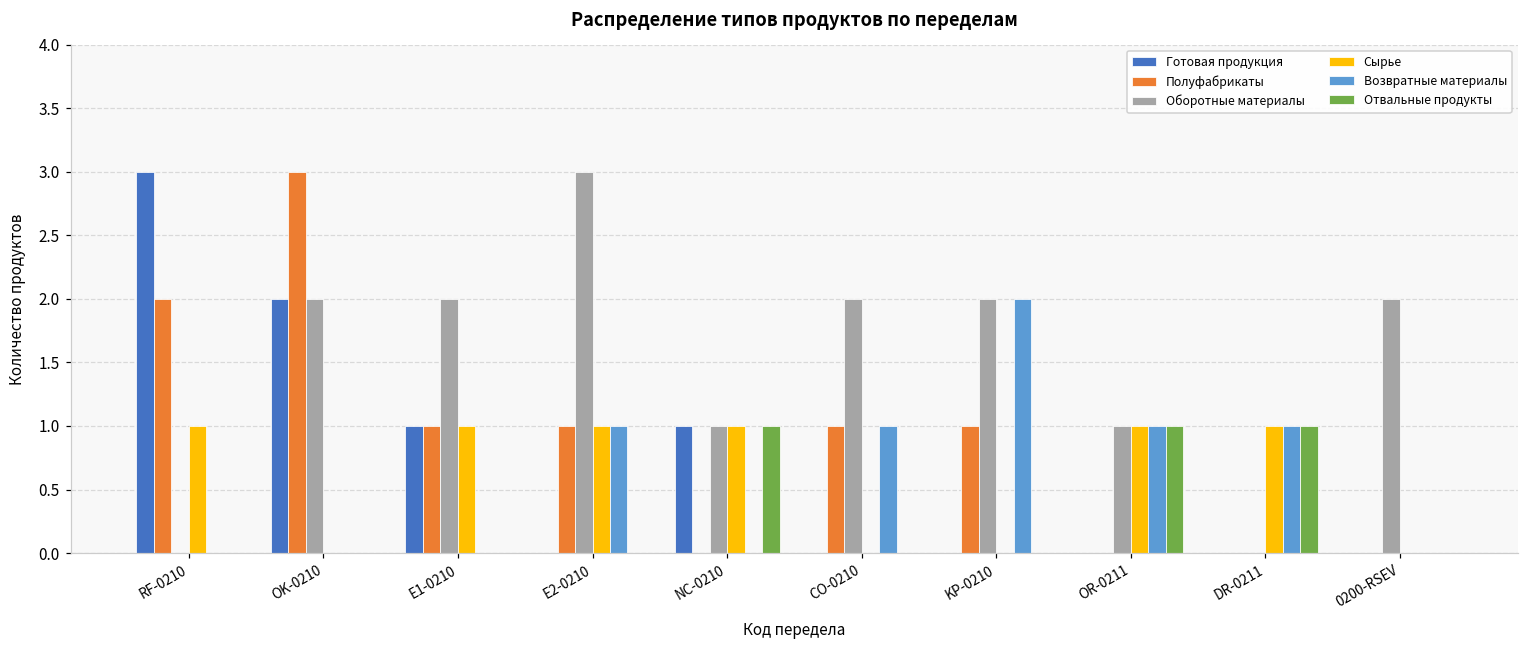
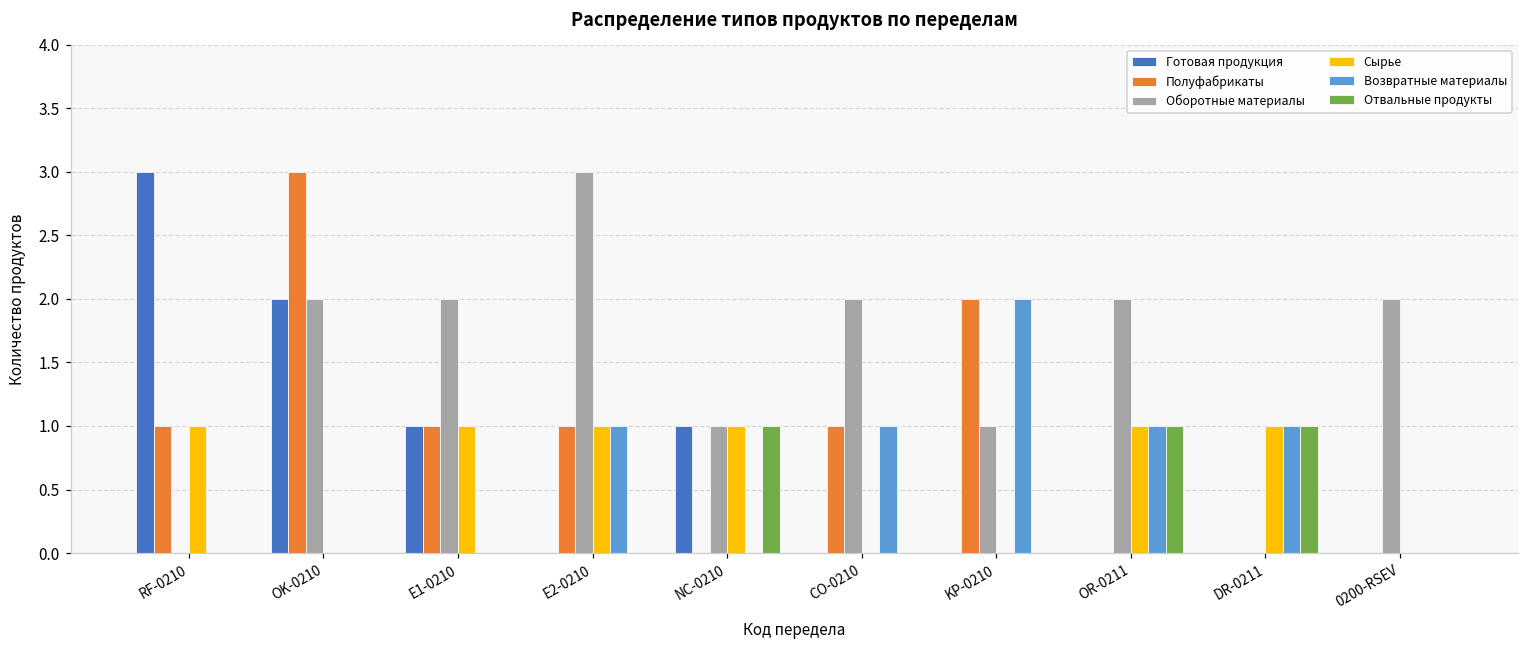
  {
    "Полуфабрикаты": {
-     "RF-0210": 2,
+     "RF-0210": 1,
      "OK-0210": 3,
      "E1-0210": 1,
      "E2-0210": 1,
      "NC-0210": 0,
      "CO-0210": 1,
-     "KP-0210": 1,
+     "KP-0210": 2,
      "OR-0211": 0,
      "DR-0211": 0,
      "0200-RSEV": 0
    },
    "Оборотные материалы": {
      "RF-0210": 0,
      "OK-0210": 2,
      "E1-0210": 2,
      "E2-0210": 3,
      "NC-0210": 1,
      "CO-0210": 2,
-     "KP-0210": 2,
-     "OR-0211": 1,
+     "KP-0210": 1,
+     "OR-0211": 2,
      "DR-0211": 0,
      "0200-RSEV": 2
    },
    "Сырье": {
      "RF-0210": 1,
      "OK-0210": 0,
      "E1-0210": 1,
      "E2-0210": 1,
      "NC-0210": 1,
      "CO-0210": 0,
      "KP-0210": 0,
      "OR-0211": 1,
      "DR-0211": 1,
      "0200-RSEV": 0
    },
    "Отвальные продукты": {
      "RF-0210": 0,
      "OK-0210": 0,
      "E1-0210": 0,
      "E2-0210": 0,
      "NC-0210": 1,
      "CO-0210": 0,
      "KP-0210": 0,
      "OR-0211": 1,
      "DR-0211": 1,
      "0200-RSEV": 0
    }
  }
